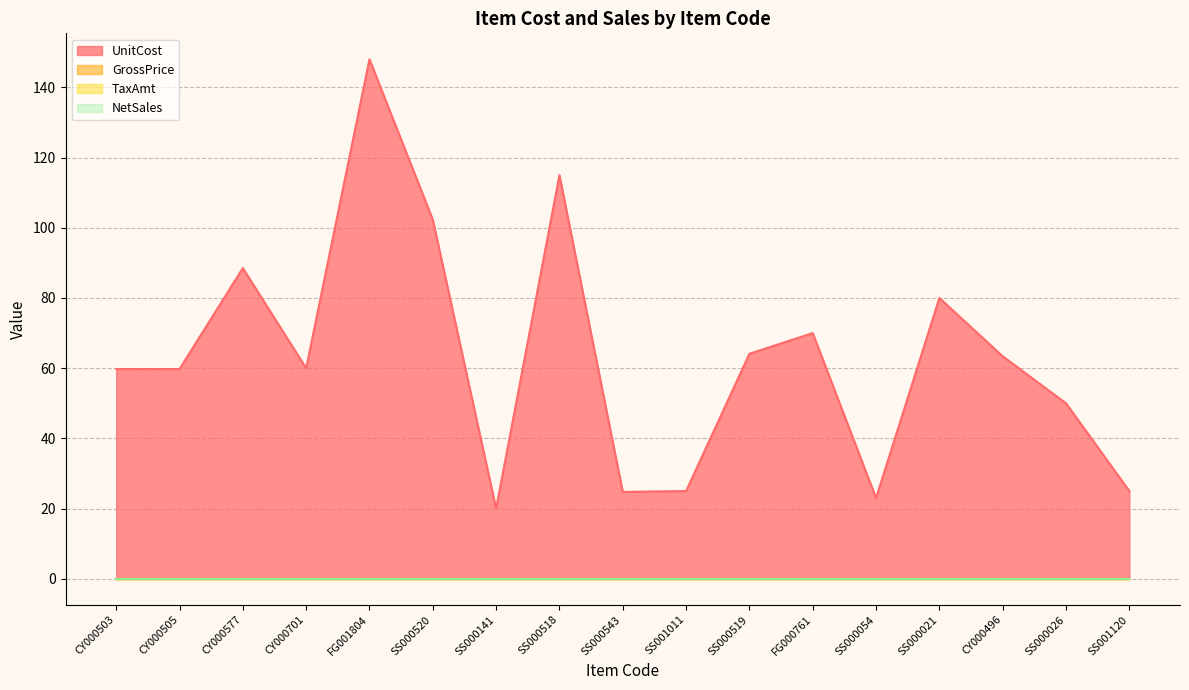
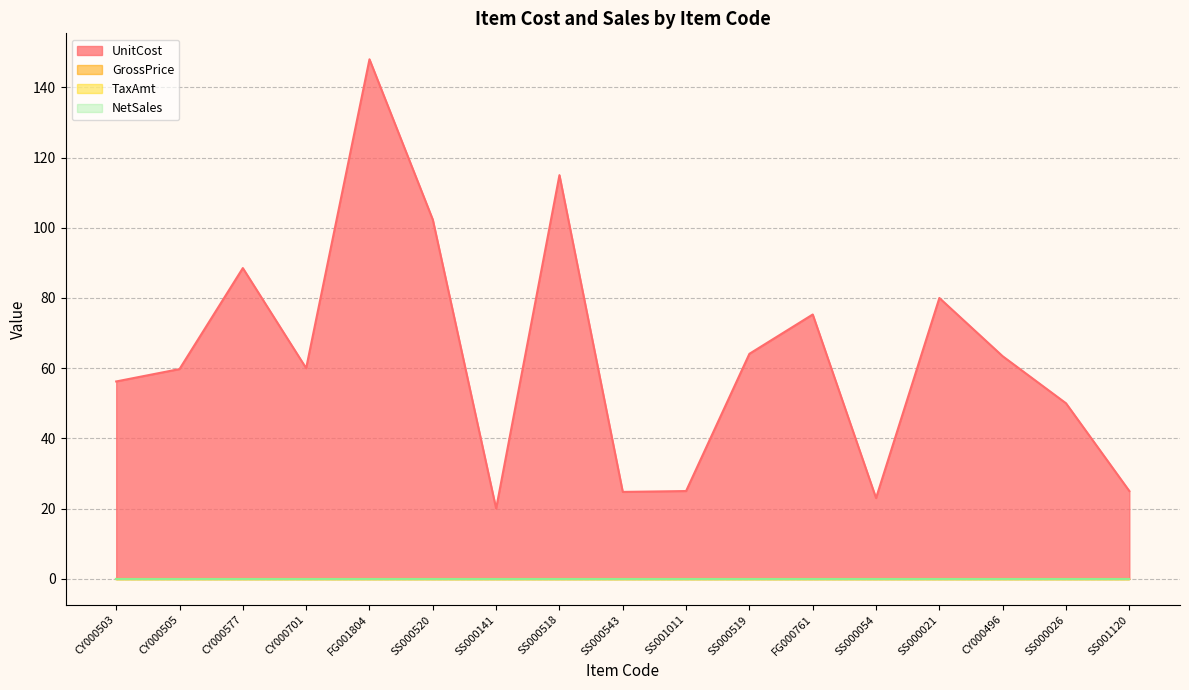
  {
    "UnitCost": {
-     "CY000503": 60,
+     "CY000503": 56,
      "CY000505": 60,
      "CY000577": 89,
      "CY000701": 60,
      "FG001804": 148,
      "SS000520": 102,
      "SS000141": 20,
      "SS000518": 115,
      "SS000543": 25,
      "SS001011": 25,
      "SS000519": 64,
-     "FG000761": 70,
+     "FG000761": 75,
      "SS000054": 23,
      "SS000021": 80,
      "CY000496": 63,
      "SS000026": 50,
      "SS001120": 25
    },
    "NetSales": {
      "CY000503": 0,
      "CY000505": 0,
      "CY000577": 0,
      "CY000701": 0,
      "FG001804": 0,
      "SS000520": 0,
      "SS000141": 0,
      "SS000518": 0,
      "SS000543": 0,
      "SS001011": 0,
      "SS000519": 0,
      "FG000761": 0,
      "SS000054": 0,
      "SS000021": 0,
      "CY000496": 0,
      "SS000026": 0,
      "SS001120": 0
    }
  }
